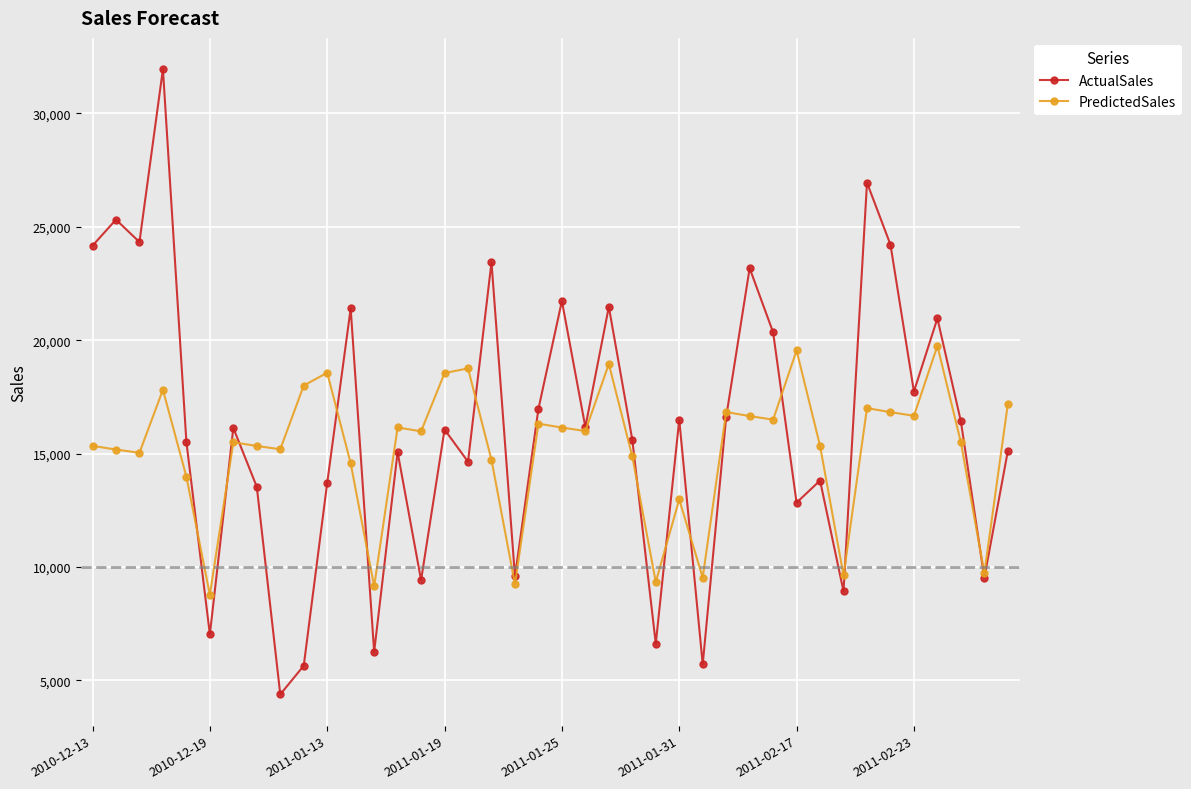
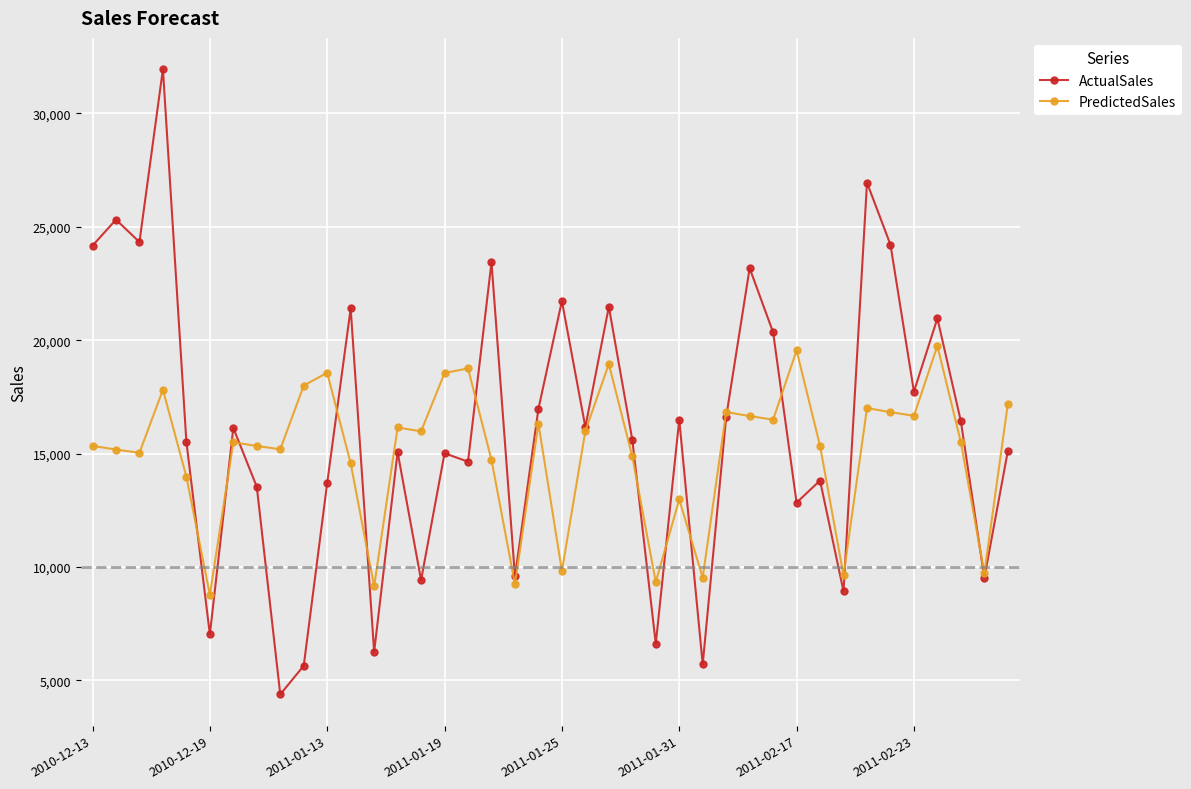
  {
    "ActualSales": {
      "2010-12-13": "24,200",
      "2010-12-19": "7,000",
      "2011-01-13": "13,700",
-     "2011-01-19": "16,100",
+     "2011-01-19": "15,000",
      "2011-01-25": "21,700",
      "2011-01-31": "16,500",
      "2011-02-17": "12,800",
      "2011-02-23": "17,700"
    },
    "PredictedSales": {
      "2010-12-13": "15,300",
      "2010-12-19": "8,800",
      "2011-01-13": "18,600",
      "2011-01-19": "18,500",
-     "2011-01-25": "16,100",
+     "2011-01-25": "9,800",
      "2011-01-31": "13,000",
      "2011-02-17": "19,500",
      "2011-02-23": "16,700"
    }
  }
